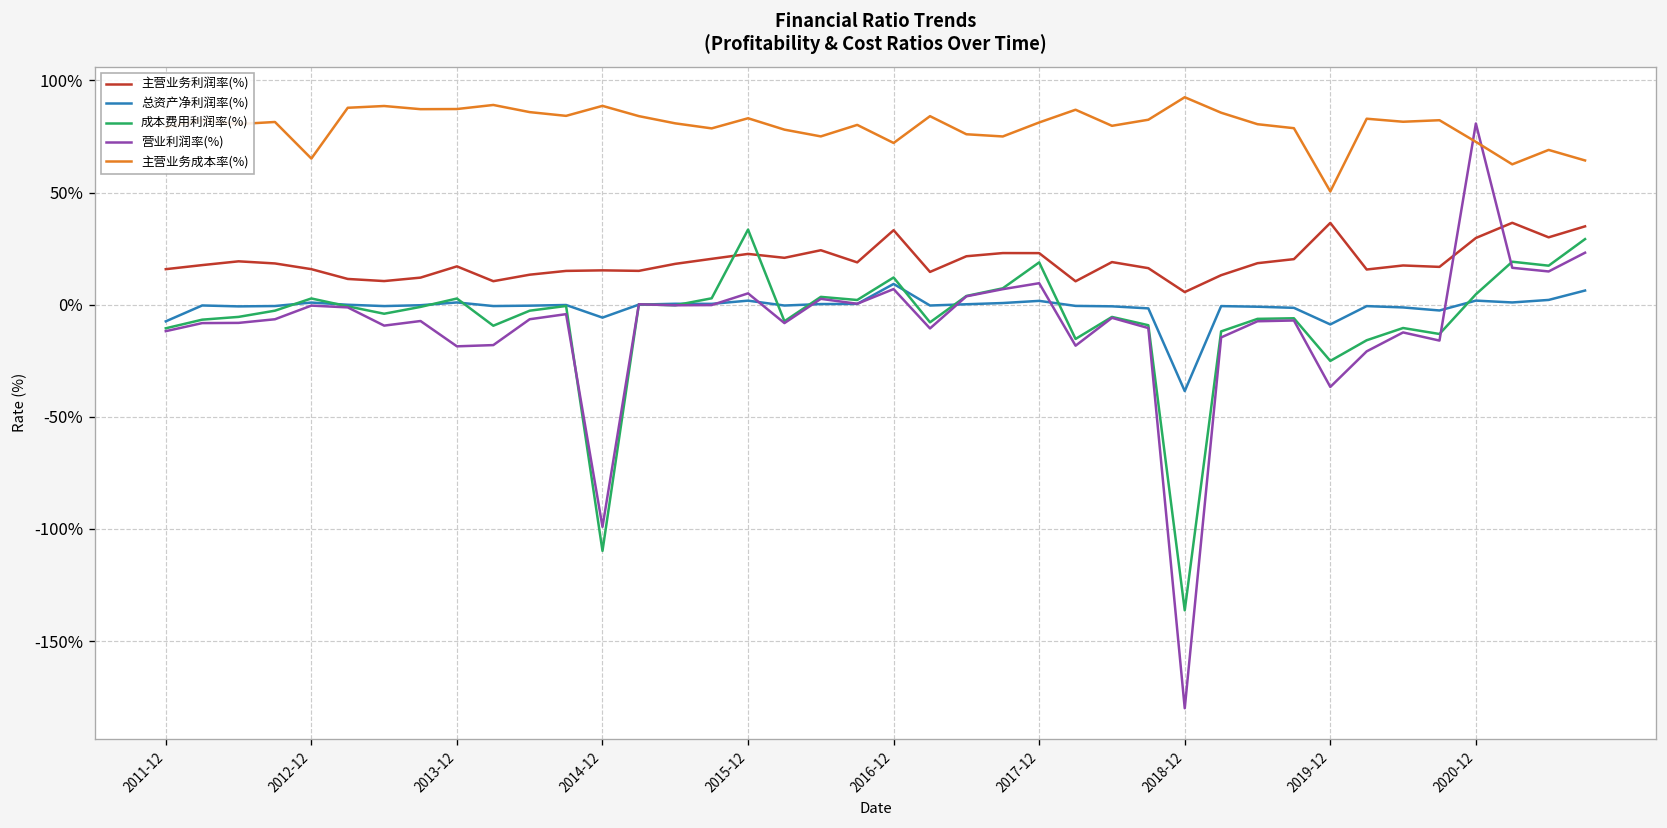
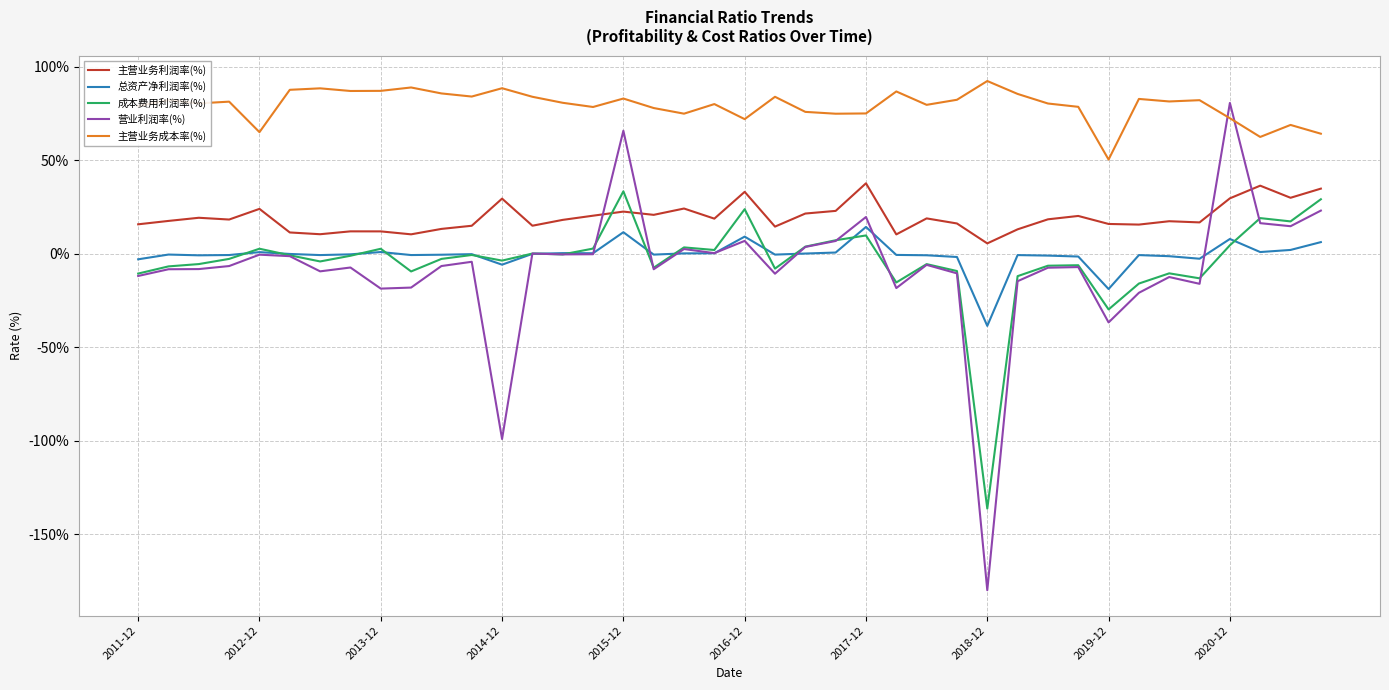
  {
    "主营业务利润率(%)": {
      "2011-12": "16%",
-     "2012-12": "16%",
-     "2013-12": "17%",
-     "2014-12": "15%",
+     "2012-12": "24%",
+     "2013-12": "12%",
+     "2014-12": "30%",
      "2015-12": "23%",
      "2016-12": "33%",
-     "2017-12": "23%",
+     "2017-12": "38%",
      "2018-12": "6%",
-     "2019-12": "36%",
+     "2019-12": "16%",
      "2020-12": "30%"
    },
    "总资产净利润率(%)": {
-     "2011-12": "-7%",
+     "2011-12": "-3%",
      "2012-12": "1%",
      "2013-12": "1%",
      "2014-12": "-6%",
-     "2015-12": "2%",
+     "2015-12": "12%",
      "2016-12": "9%",
-     "2017-12": "2%",
+     "2017-12": "14%",
      "2018-12": "-39%",
-     "2019-12": "-9%",
-     "2020-12": "2%"
+     "2019-12": "-19%",
+     "2020-12": "8%"
    },
    "成本费用利润率(%)": {
      "2012-12": "3%",
      "2013-12": "3%",
-     "2014-12": "-110%",
+     "2014-12": "-4%",
      "2015-12": "33%",
-     "2016-12": "12%",
-     "2017-12": "19%",
+     "2016-12": "24%",
+     "2017-12": "10%",
      "2018-12": "-136%",
-     "2019-12": "-25%",
+     "2019-12": "-30%",
      "2020-12": "5%"
    },
    "营业利润率(%)": {
      "2012-12": "0%",
      "2013-12": "-19%",
      "2014-12": "-99%",
-     "2015-12": "5%",
+     "2015-12": "66%",
      "2016-12": "7%",
-     "2017-12": "10%",
+     "2017-12": "20%",
      "2018-12": "-180%",
      "2019-12": "-37%",
      "2020-12": "81%"
    },
    "主营业务成本率(%)": {
      "2012-12": "65%",
      "2013-12": "87%",
      "2014-12": "89%",
      "2015-12": "83%",
      "2016-12": "72%",
-     "2017-12": "81%",
+     "2017-12": "75%",
      "2018-12": "92%",
      "2019-12": "50%",
      "2020-12": "73%"
    }
  }
